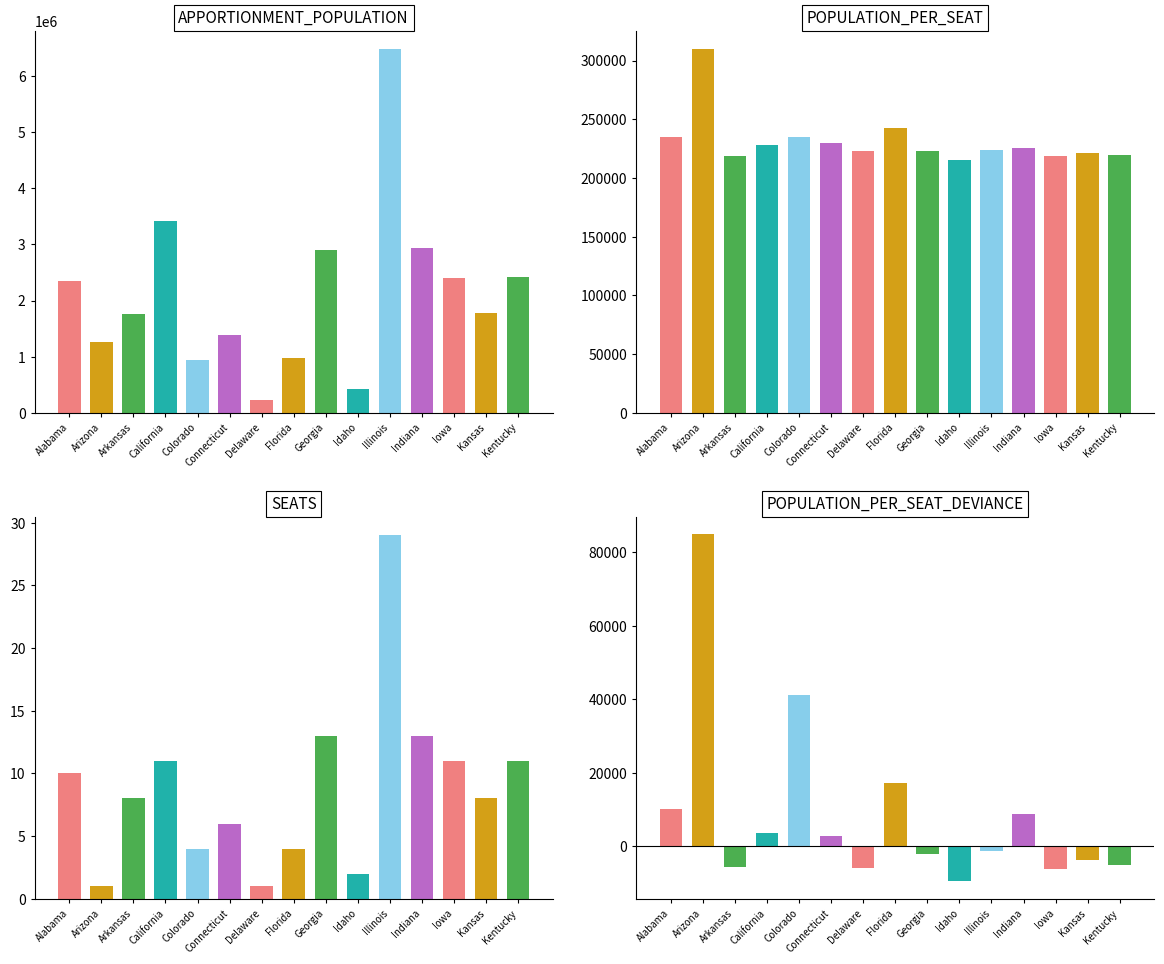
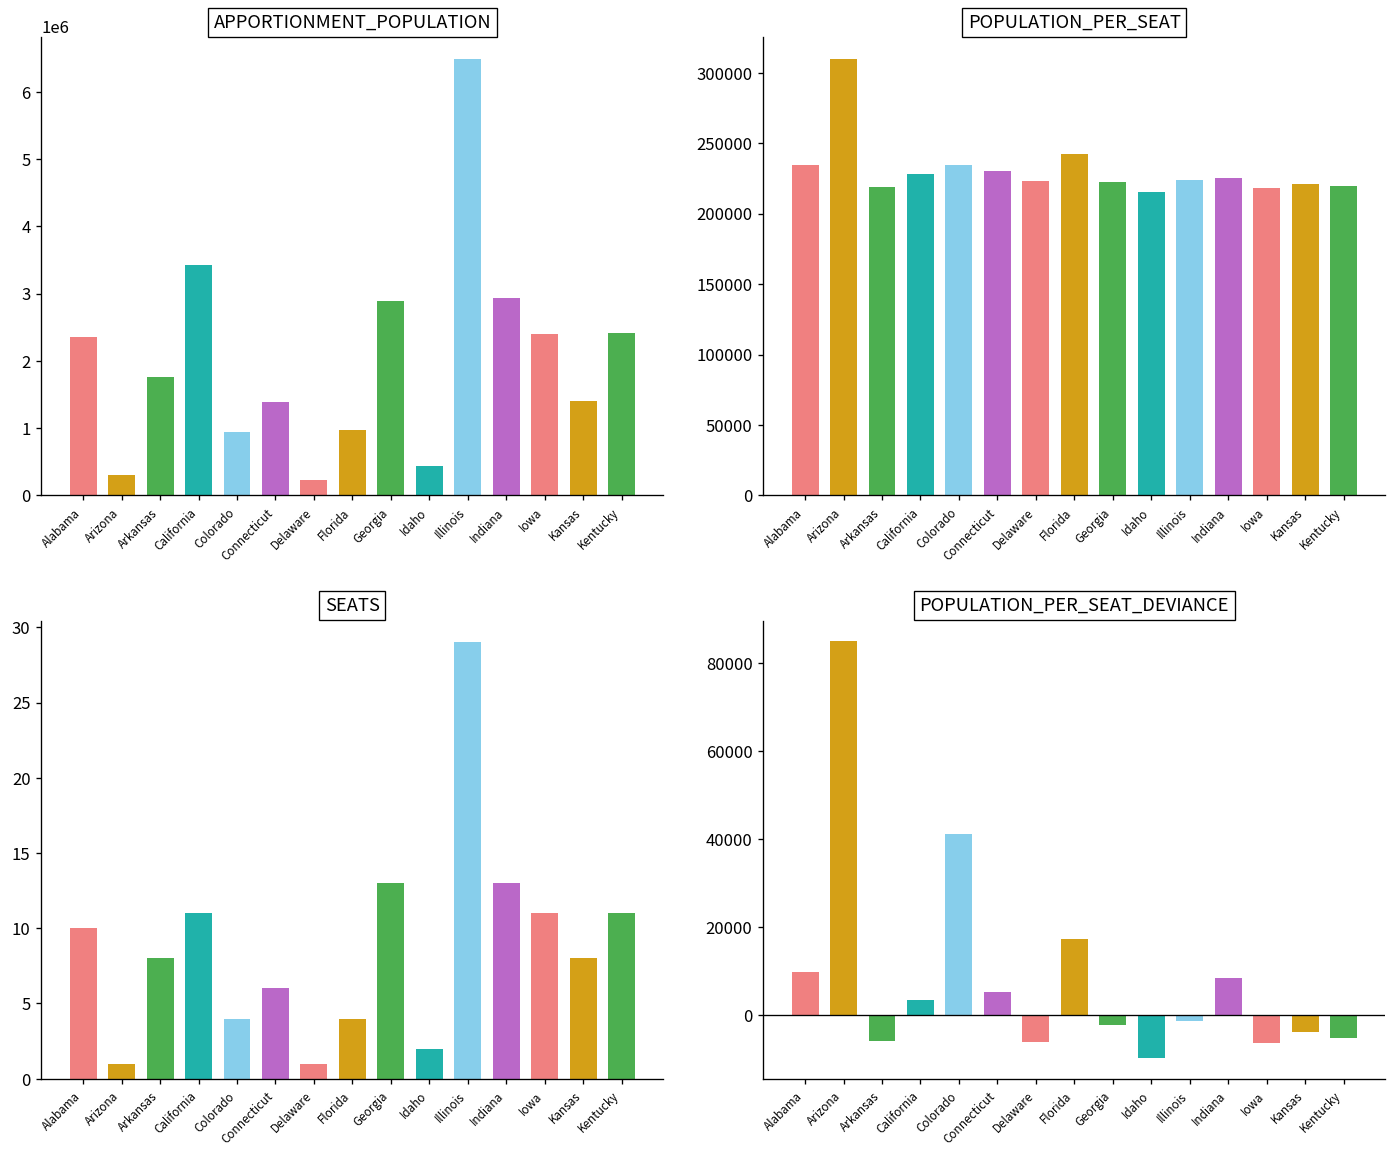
  {
    "APPORTIONMENT_POPULATION": {
      "Alabama": 2300000,
-     "Arizona": 1300000,
+     "Arizona": 300000,
      "Arkansas": 1800000,
      "California": 3400000,
      "Colorado": 900000,
      "Connecticut": 1400000,
      "Delaware": 200000,
      "Florida": 1000000,
      "Georgia": 2900000,
      "Idaho": 400000,
      "Illinois": 6500000,
      "Indiana": 2900000,
      "Iowa": 2400000,
-     "Kansas": 1800000,
+     "Kansas": 1400000,
      "Kentucky": 2400000
    },
    "POPULATION_PER_SEAT": {
      "Alabama": 235000,
      "Arizona": 310000,
      "Arkansas": 219000,
      "California": 228000,
      "Colorado": 235000,
      "Connecticut": 230000,
      "Delaware": 223000,
      "Florida": 242000,
      "Georgia": 223000,
      "Idaho": 215000,
      "Illinois": 224000,
      "Indiana": 225000,
      "Iowa": 219000,
      "Kansas": 221000,
      "Kentucky": 220000
    },
    "SEATS": {
      "Alabama": 10.0,
      "Arizona": 1.0,
      "Arkansas": 8.0,
      "California": 11.0,
      "Colorado": 4.0,
      "Connecticut": 6.0,
      "Delaware": 1.0,
      "Florida": 4.0,
      "Georgia": 13.0,
      "Idaho": 2.0,
      "Illinois": 29.0,
      "Indiana": 13.0,
      "Iowa": 11.0,
      "Kansas": 8.0,
      "Kentucky": 11.0
    },
    "POPULATION_PER_SEAT_DEVIANCE": {
      "Alabama": 10000,
      "Arizona": 85000,
      "Arkansas": -6000,
      "California": 4000,
      "Colorado": 41000,
-     "Connecticut": 3000,
+     "Connecticut": 5000,
      "Delaware": -6000,
      "Florida": 17000,
      "Georgia": -2000,
      "Idaho": -10000,
      "Illinois": -1000,
      "Indiana": 9000,
      "Iowa": -6000,
      "Kansas": -4000,
      "Kentucky": -5000
    }
  }
